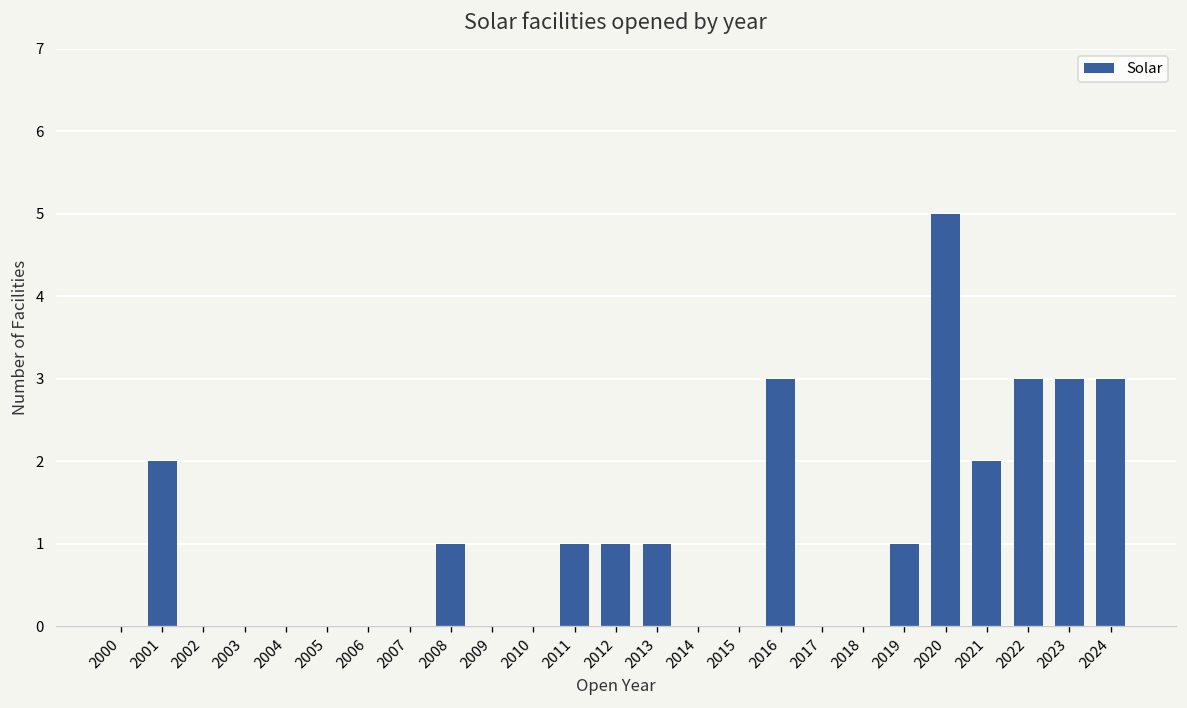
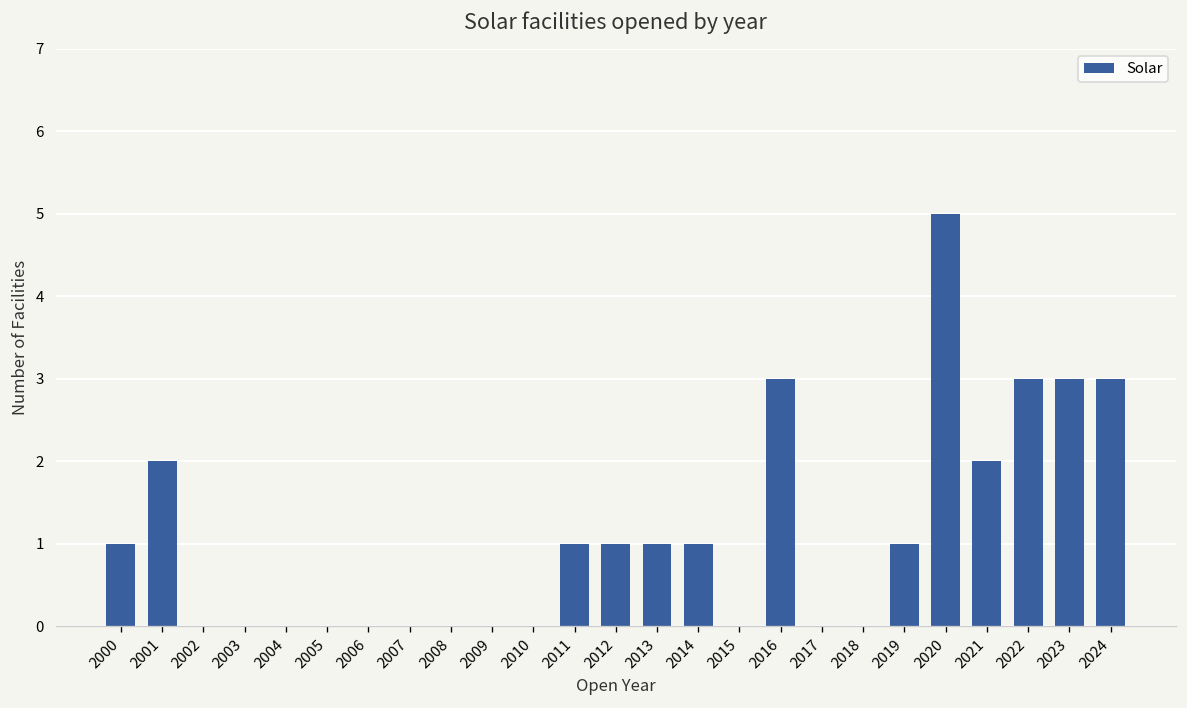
  {
-   "2000": 0,
+   "2000": 1,
    "2001": 2,
    "2002": 0,
    "2003": 0,
    "2004": 0,
    "2005": 0,
    "2006": 0,
    "2007": 0,
-   "2008": 1,
+   "2008": 0,
    "2009": 0,
    "2010": 0,
    "2011": 1,
    "2012": 1,
    "2013": 1,
-   "2014": 0,
+   "2014": 1,
    "2015": 0,
    "2016": 3,
    "2017": 0,
    "2018": 0,
    "2019": 1,
    "2020": 5,
    "2021": 2,
    "2022": 3,
    "2023": 3,
    "2024": 3
  }
